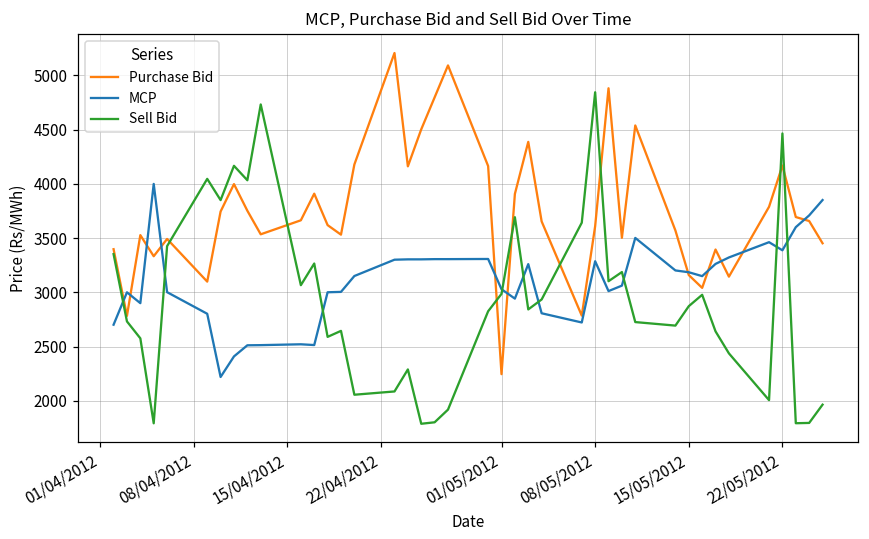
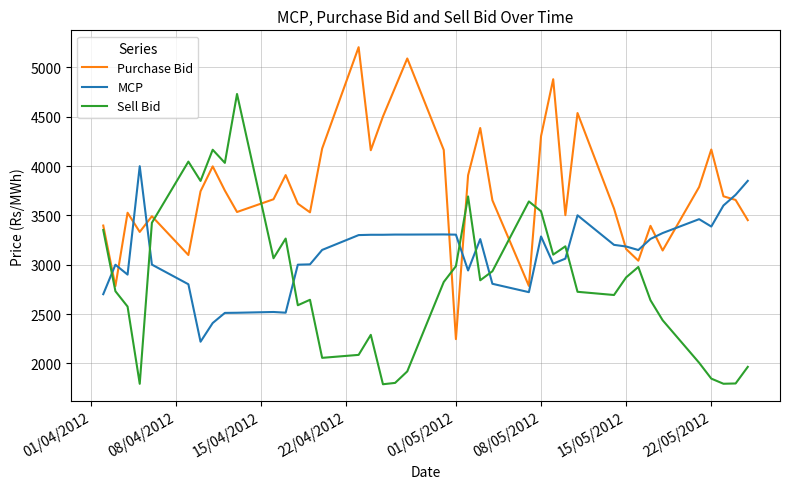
  {
    "Purchase Bid": {
      "01/05/2012": 2200,
-     "08/05/2012": 3600,
+     "08/05/2012": 4300,
      "15/05/2012": 3200,
      "22/05/2012": 4200
    },
    "MCP": {
-     "01/05/2012": 3000,
+     "01/05/2012": 3300,
      "08/05/2012": 3300,
      "15/05/2012": 3200,
      "22/05/2012": 3400
    },
    "Sell Bid": {
      "01/05/2012": 3000,
-     "08/05/2012": 4800,
+     "08/05/2012": 3500,
      "15/05/2012": 2900,
-     "22/05/2012": 4500
+     "22/05/2012": 1800
    }
  }
